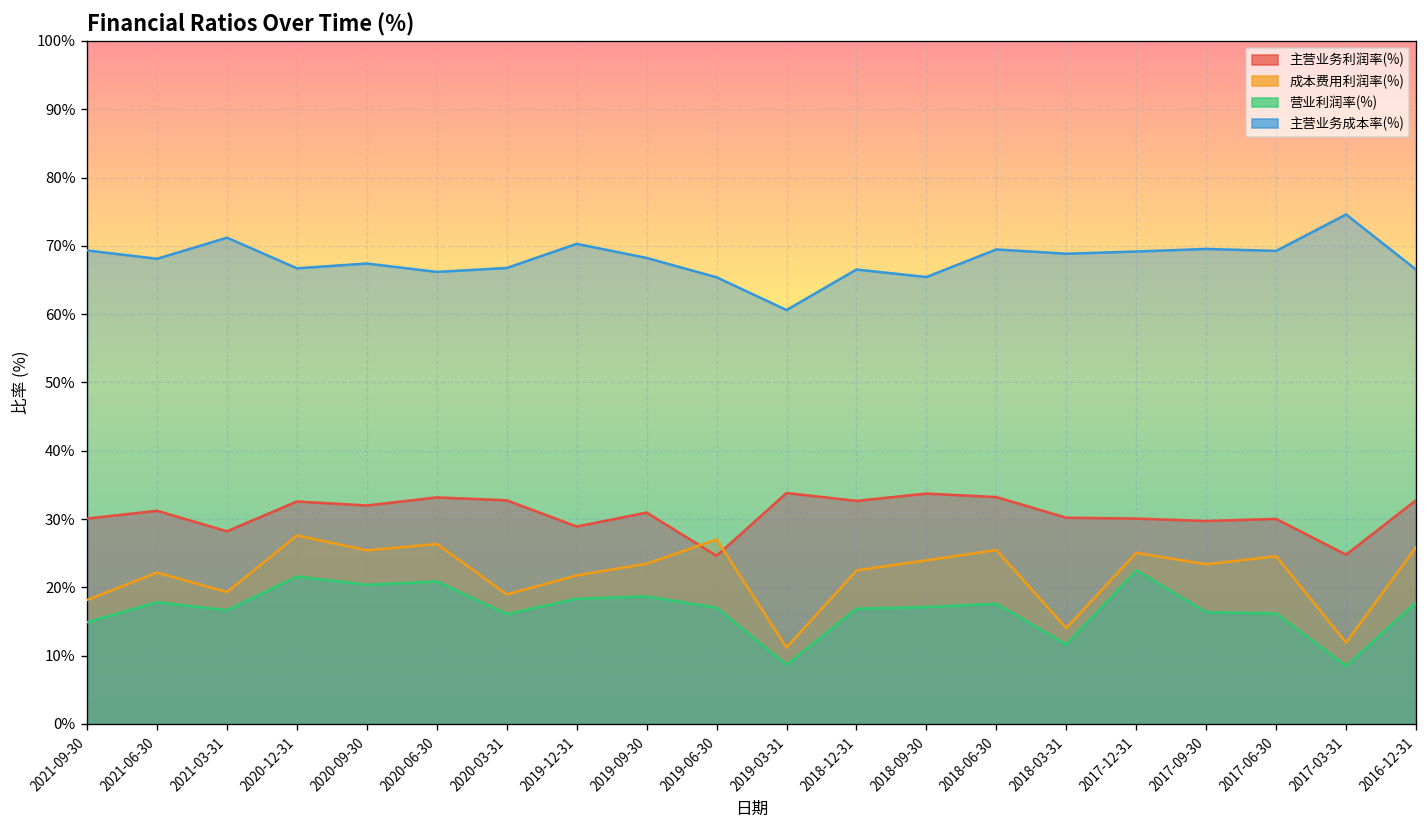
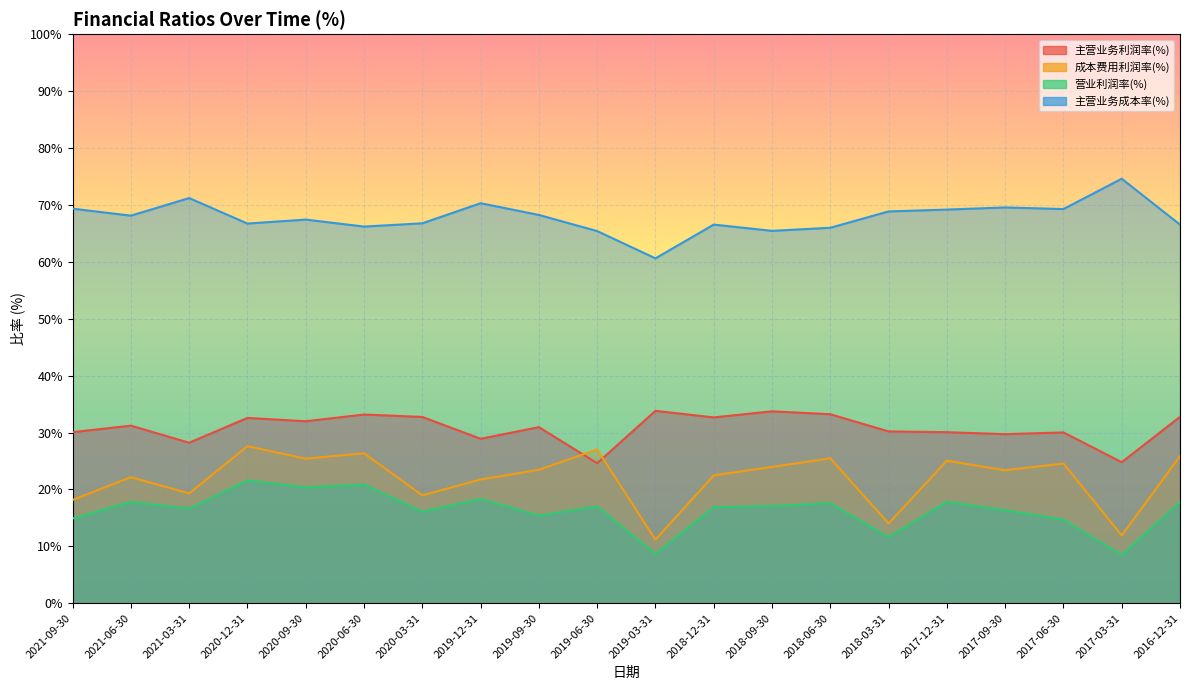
  {
    "主营业务利润率(%)": {
      "2021-09-30": "30%",
      "2021-06-30": "31%",
      "2021-03-31": "28%",
      "2020-12-31": "33%",
      "2020-09-30": "32%",
      "2020-06-30": "33%",
      "2020-03-31": "33%",
      "2019-12-31": "29%",
      "2019-09-30": "31%",
      "2019-06-30": "25%",
      "2019-03-31": "34%",
      "2018-12-31": "33%",
      "2018-09-30": "34%",
      "2018-06-30": "33%",
      "2018-03-31": "30%",
      "2017-12-31": "30%",
      "2017-09-30": "30%",
      "2017-06-30": "30%",
      "2017-03-31": "25%",
      "2016-12-31": "33%"
    },
    "成本费用利润率(%)": {
      "2021-09-30": "18%",
      "2021-06-30": "22%",
      "2021-03-31": "19%",
      "2020-12-31": "28%",
      "2020-09-30": "25%",
      "2020-06-30": "26%",
      "2020-03-31": "19%",
      "2019-12-31": "22%",
      "2019-09-30": "23%",
      "2019-06-30": "27%",
      "2019-03-31": "11%",
      "2018-12-31": "22%",
      "2018-09-30": "24%",
      "2018-06-30": "25%",
      "2018-03-31": "14%",
      "2017-12-31": "25%",
      "2017-09-30": "23%",
      "2017-06-30": "25%",
      "2017-03-31": "12%",
      "2016-12-31": "26%"
    },
    "营业利润率(%)": {
      "2021-09-30": "15%",
      "2021-06-30": "18%",
      "2021-03-31": "17%",
      "2020-12-31": "22%",
      "2020-09-30": "20%",
      "2020-06-30": "21%",
      "2020-03-31": "16%",
      "2019-12-31": "18%",
-     "2019-09-30": "19%",
+     "2019-09-30": "15%",
      "2019-06-30": "17%",
      "2019-03-31": "9%",
      "2018-12-31": "17%",
      "2018-09-30": "17%",
      "2018-06-30": "18%",
      "2018-03-31": "12%",
-     "2017-12-31": "22%",
+     "2017-12-31": "18%",
      "2017-09-30": "16%",
-     "2017-06-30": "16%",
+     "2017-06-30": "15%",
      "2017-03-31": "8%",
      "2016-12-31": "18%"
    },
    "主营业务成本率(%)": {
      "2021-09-30": "69%",
      "2021-06-30": "68%",
      "2021-03-31": "71%",
      "2020-12-31": "67%",
      "2020-09-30": "67%",
      "2020-06-30": "66%",
      "2020-03-31": "67%",
      "2019-12-31": "70%",
      "2019-09-30": "68%",
      "2019-06-30": "65%",
      "2019-03-31": "61%",
      "2018-12-31": "67%",
      "2018-09-30": "65%",
-     "2018-06-30": "69%",
+     "2018-06-30": "66%",
      "2018-03-31": "69%",
      "2017-12-31": "69%",
      "2017-09-30": "70%",
      "2017-06-30": "69%",
      "2017-03-31": "75%",
      "2016-12-31": "67%"
    }
  }
